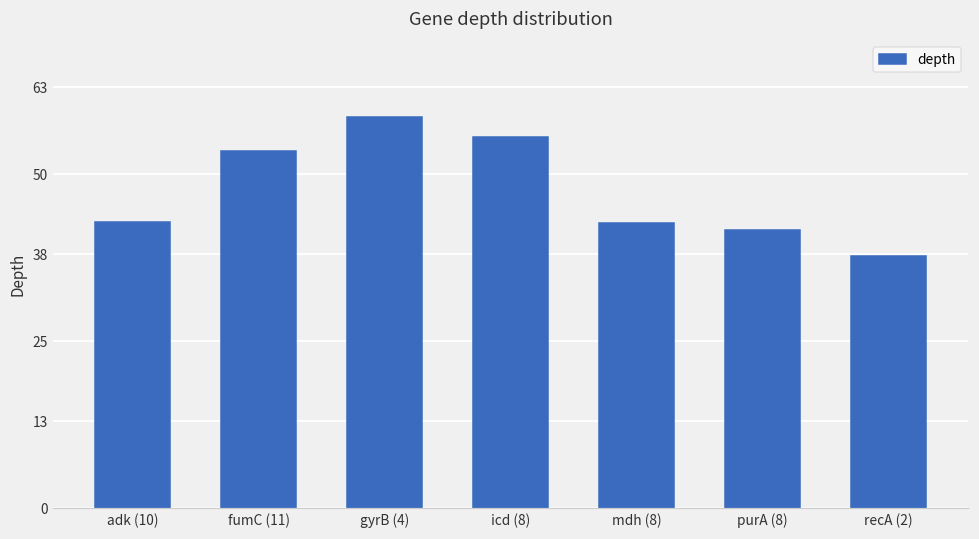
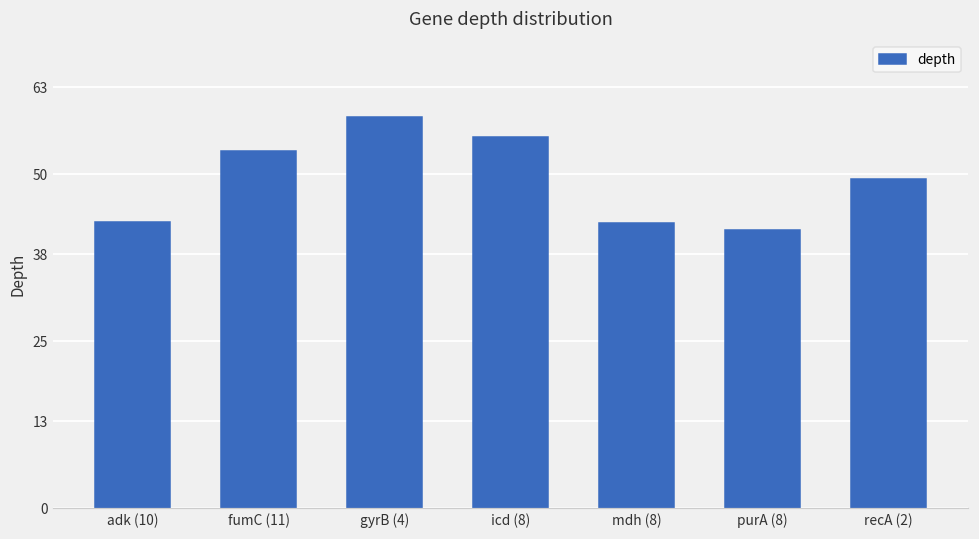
  {
    "adk (10)": 43,
    "fumC (11)": 54,
    "gyrB (4)": 59,
    "icd (8)": 56,
    "mdh (8)": 43,
    "purA (8)": 42,
-   "recA (2)": 38
+   "recA (2)": 49
  }
